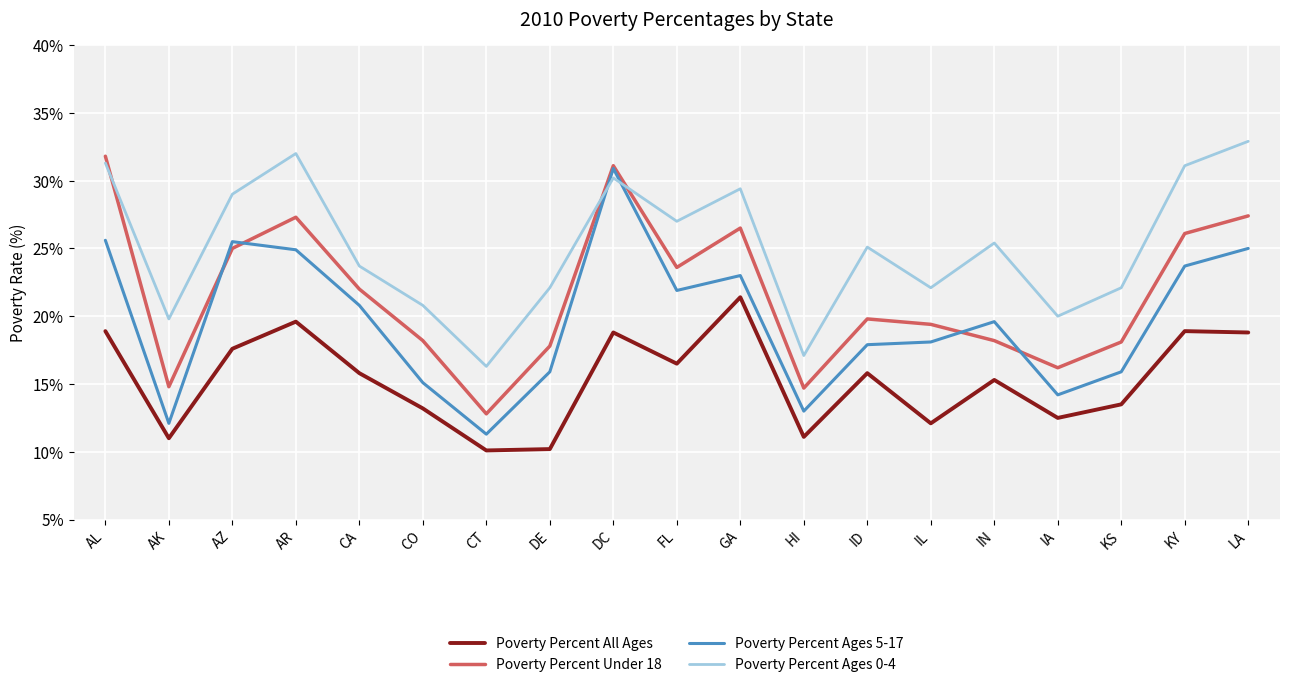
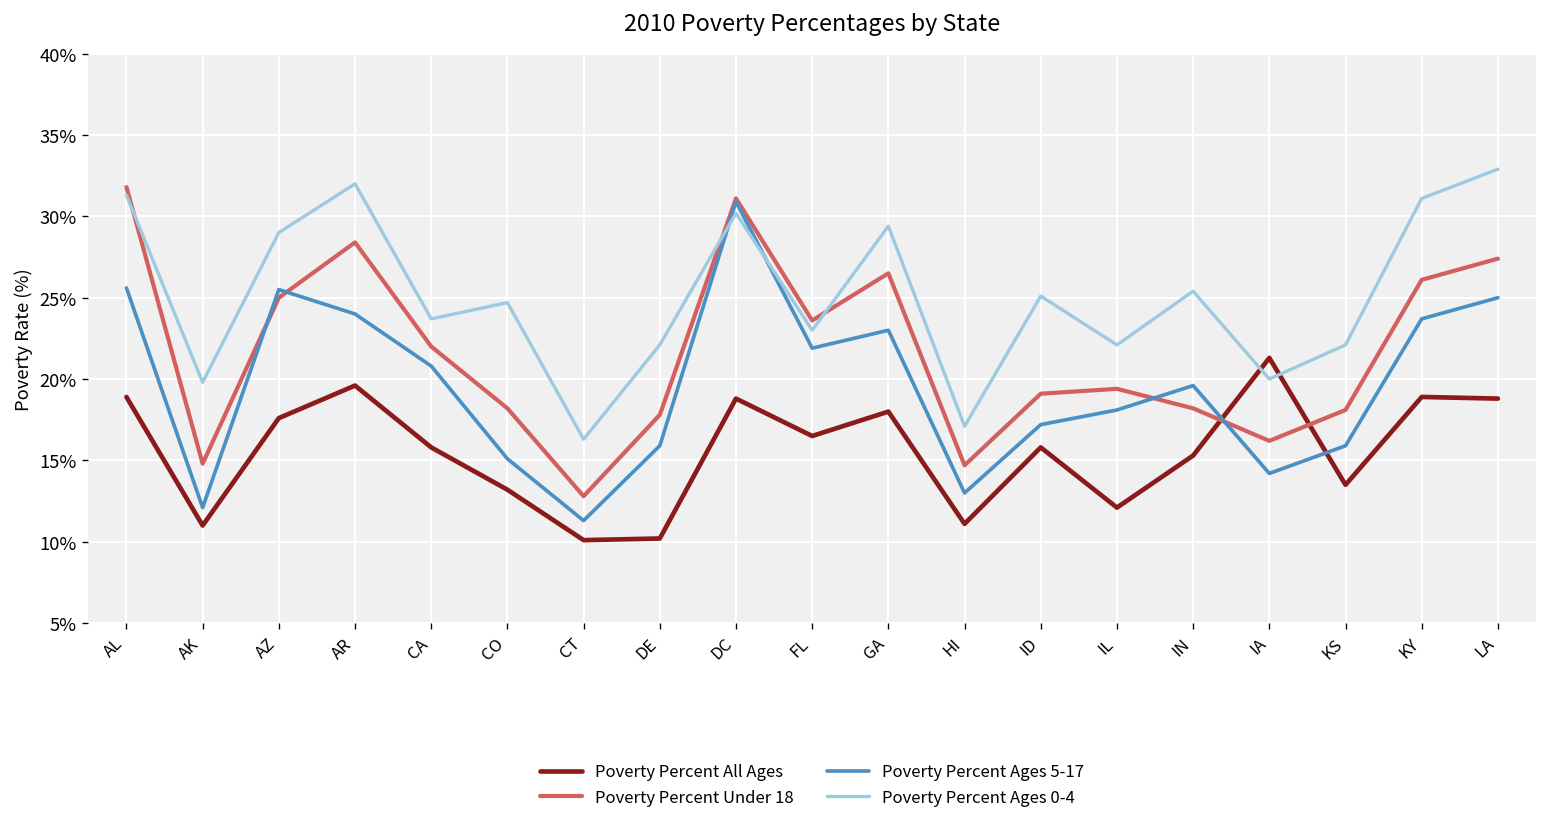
  {
    "Poverty Percent All Ages": {
      "AL": "18.9%",
      "AK": "11.0%",
      "AZ": "17.6%",
      "AR": "19.6%",
      "CA": "15.8%",
      "CO": "13.2%",
      "CT": "10.1%",
      "DE": "10.2%",
      "DC": "18.8%",
      "FL": "16.5%",
-     "GA": "21.4%",
+     "GA": "18.0%",
      "HI": "11.1%",
      "ID": "15.8%",
      "IL": "12.1%",
      "IN": "15.3%",
-     "IA": "12.5%",
+     "IA": "21.3%",
      "KS": "13.5%",
      "KY": "18.9%",
      "LA": "18.8%"
    },
    "Poverty Percent Under 18": {
      "AL": "31.8%",
      "AK": "14.8%",
      "AZ": "25.0%",
-     "AR": "27.3%",
+     "AR": "28.4%",
      "CA": "22.0%",
      "CO": "18.2%",
      "CT": "12.8%",
      "DE": "17.8%",
      "DC": "31.1%",
      "FL": "23.6%",
      "GA": "26.5%",
      "HI": "14.7%",
-     "ID": "19.8%",
+     "ID": "19.1%",
      "IL": "19.4%",
      "IN": "18.2%",
      "IA": "16.2%",
      "KS": "18.1%",
      "KY": "26.1%",
      "LA": "27.4%"
    },
    "Poverty Percent Ages 5-17": {
      "AL": "25.6%",
      "AK": "12.1%",
      "AZ": "25.5%",
-     "AR": "24.9%",
+     "AR": "24.0%",
      "CA": "20.8%",
      "CO": "15.1%",
      "CT": "11.3%",
      "DE": "15.9%",
      "DC": "30.9%",
      "FL": "21.9%",
      "GA": "23.0%",
      "HI": "13.0%",
-     "ID": "17.9%",
+     "ID": "17.2%",
      "IL": "18.1%",
      "IN": "19.6%",
      "IA": "14.2%",
      "KS": "15.9%",
      "KY": "23.7%",
      "LA": "25.0%"
    },
    "Poverty Percent Ages 0-4": {
      "AL": "31.3%",
      "AK": "19.8%",
      "AZ": "29.0%",
      "AR": "32.0%",
      "CA": "23.7%",
-     "CO": "20.8%",
+     "CO": "24.7%",
      "CT": "16.3%",
      "DE": "22.1%",
      "DC": "30.2%",
-     "FL": "27%",
+     "FL": "23%",
      "GA": "29.4%",
      "HI": "17.1%",
      "ID": "25.1%",
      "IL": "22.1%",
      "IN": "25.4%",
      "IA": "20.0%",
      "KS": "22.1%",
      "KY": "31.1%",
      "LA": "32.9%"
    }
  }
